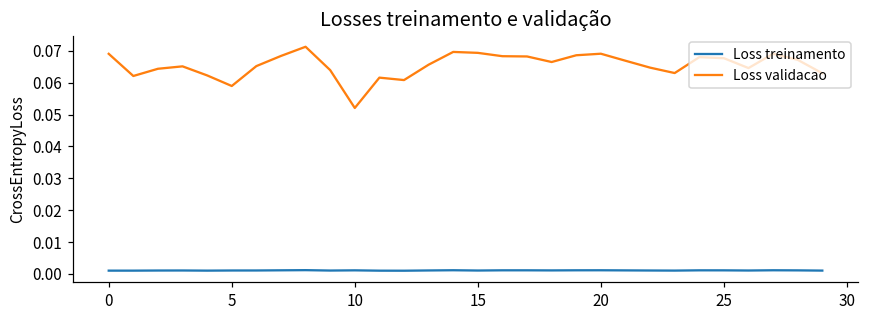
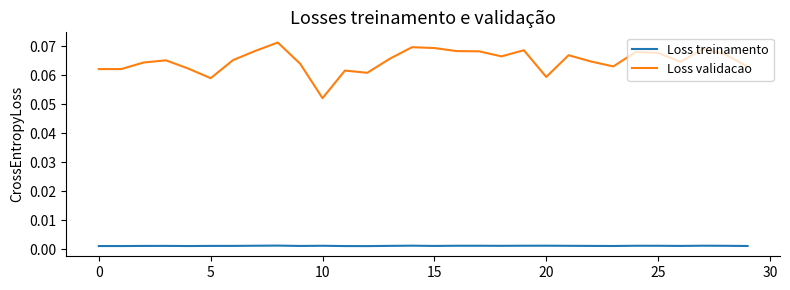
  {
    "Loss treinamento": {
      "0": 0.001,
      "5": 0.001,
      "10": 0.001,
      "15": 0.001,
      "20": 0.001,
      "25": 0.001
    },
    "Loss validacao": {
-     "0": 0.069,
+     "0": 0.062,
      "5": 0.059,
      "10": 0.052,
      "15": 0.069,
-     "20": 0.069
+     "20": 0.059
    }
  }
